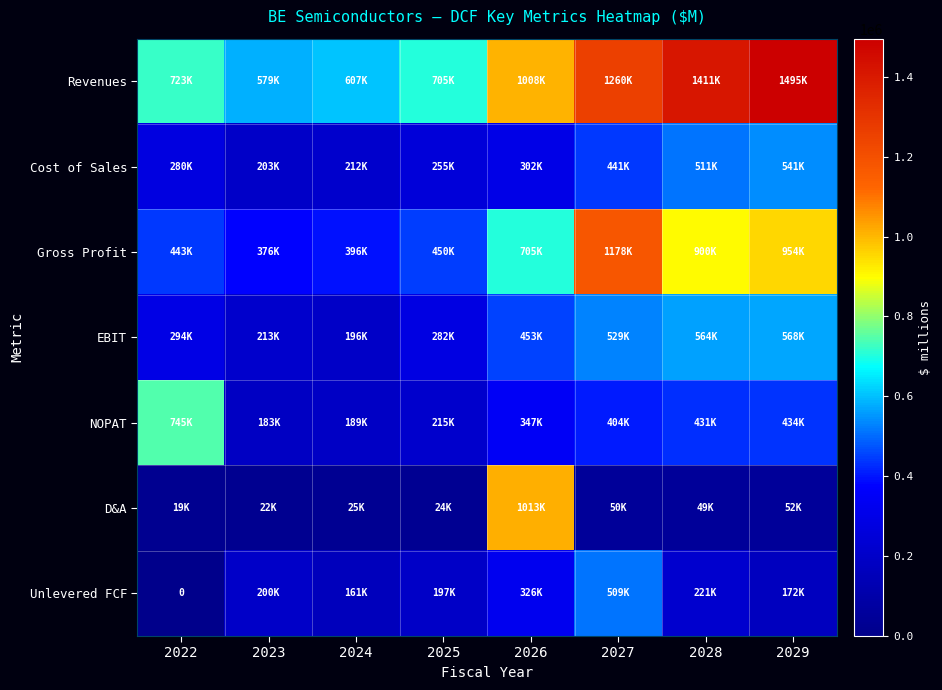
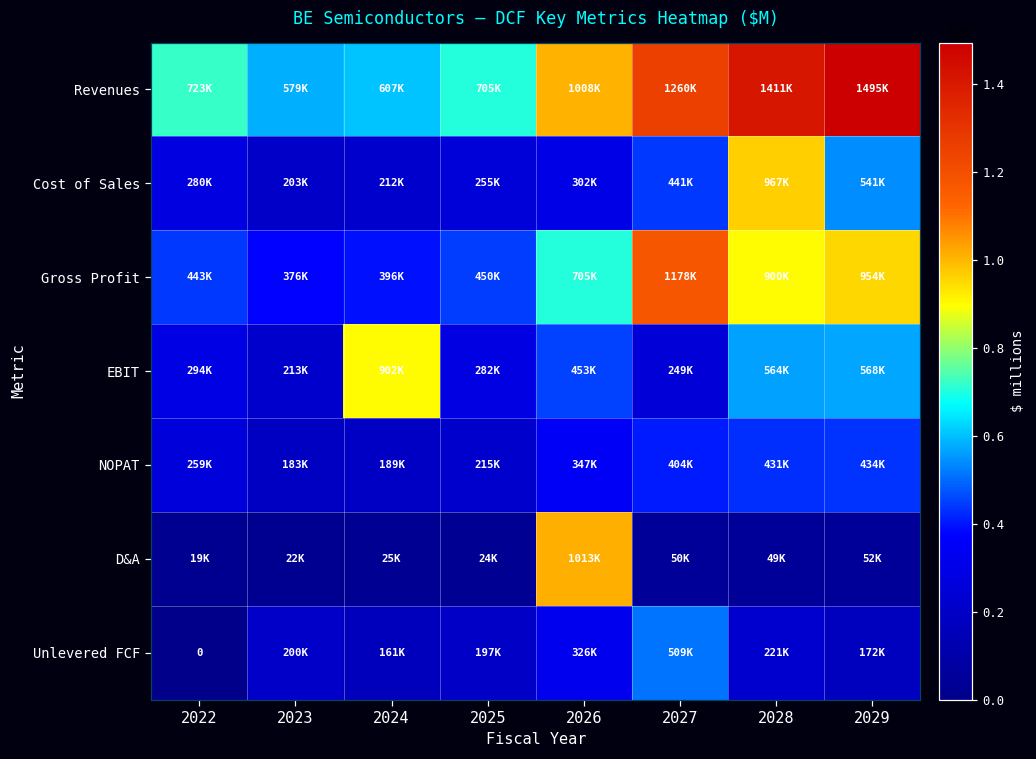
  {
    "Revenues": {
      "2022": "723K",
      "2023": "579K",
      "2024": "607K",
      "2025": "705K",
      "2026": "1008K",
      "2027": "1260K",
      "2028": "1411K",
      "2029": "1495K"
    },
    "Cost of Sales": {
      "2022": "280K",
      "2023": "203K",
      "2024": "212K",
      "2025": "255K",
      "2026": "302K",
      "2027": "441K",
-     "2028": "511K",
+     "2028": "967K",
      "2029": "541K"
    },
    "Gross Profit": {
      "2022": "443K",
      "2023": "376K",
      "2024": "396K",
      "2025": "450K",
      "2026": "705K",
      "2027": "1178K",
      "2028": "900K",
      "2029": "954K"
    },
    "EBIT": {
      "2022": "294K",
      "2023": "213K",
-     "2024": "196K",
+     "2024": "902K",
      "2025": "282K",
      "2026": "453K",
-     "2027": "529K",
+     "2027": "249K",
      "2028": "564K",
      "2029": "568K"
    },
    "NOPAT": {
-     "2022": "745K",
+     "2022": "259K",
      "2023": "183K",
      "2024": "189K",
      "2025": "215K",
      "2026": "347K",
      "2027": "404K",
      "2028": "431K",
      "2029": "434K"
    },
    "D&A": {
      "2022": "19K",
      "2023": "22K",
      "2024": "25K",
      "2025": "24K",
      "2026": "1013K",
      "2027": "50K",
      "2028": "49K",
      "2029": "52K"
    },
    "Unlevered FCF": {
      "2022": "0",
      "2023": "200K",
      "2024": "161K",
      "2025": "197K",
      "2026": "326K",
      "2027": "509K",
      "2028": "221K",
      "2029": "172K"
    }
  }
